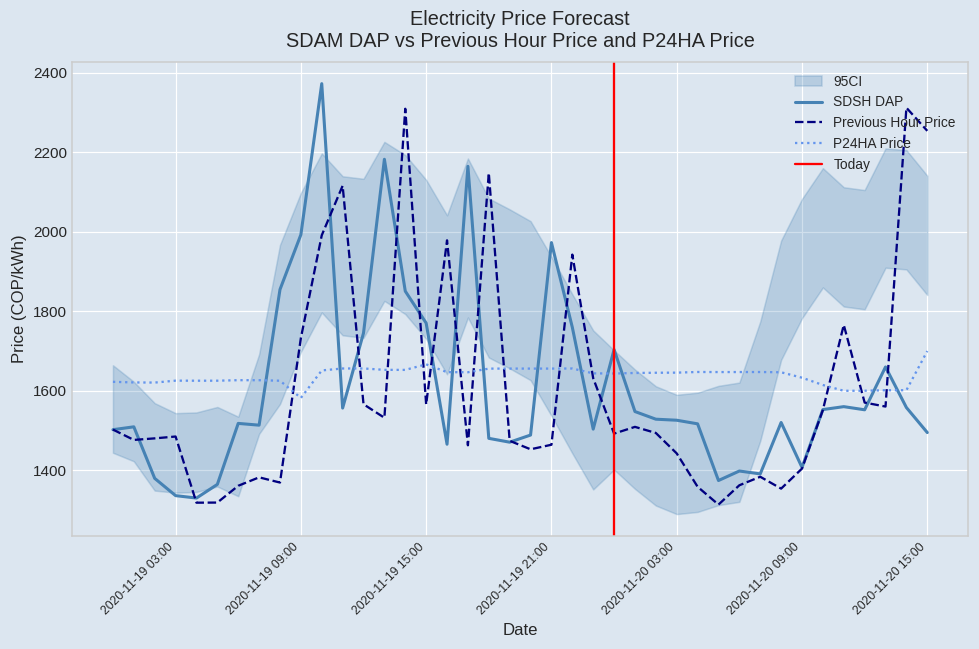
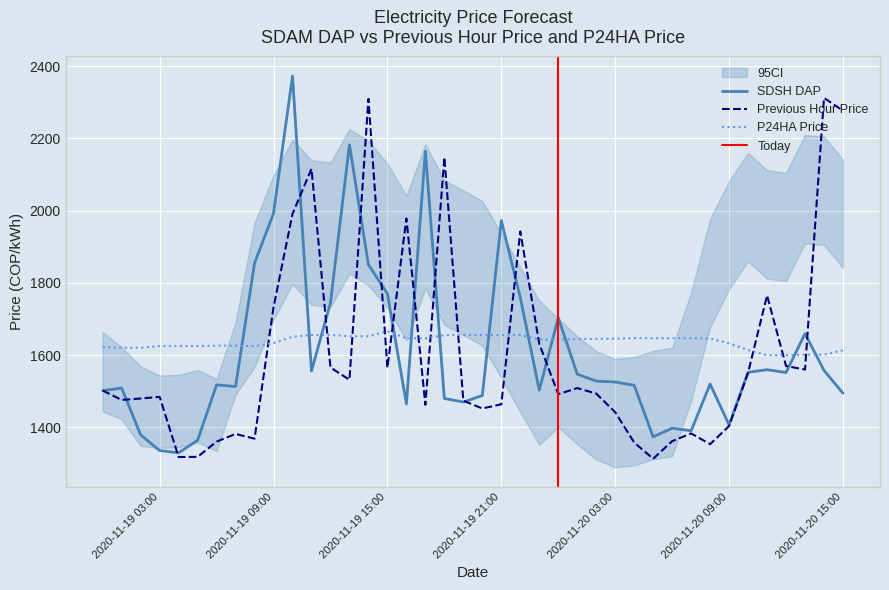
  {
    "Previous Hour Price": {
      "2020-11-19 03:00": 1480,
      "2020-11-19 09:00": 1730,
      "2020-11-19 15:00": 1570,
      "2020-11-19 21:00": 1460,
      "2020-11-20 03:00": 1440,
-     "2020-11-20 15:00": 2250
+     "2020-11-20 15:00": 2280
    },
    "P24HA Price": {
      "2020-11-19 03:00": 1630,
-     "2020-11-19 09:00": 1580,
+     "2020-11-19 09:00": 1630,
      "2020-11-19 15:00": 1670,
      "2020-11-19 21:00": 1660,
      "2020-11-20 03:00": 1650,
      "2020-11-20 09:00": 1630,
-     "2020-11-20 15:00": 1700
+     "2020-11-20 15:00": 1610
    }
  }
